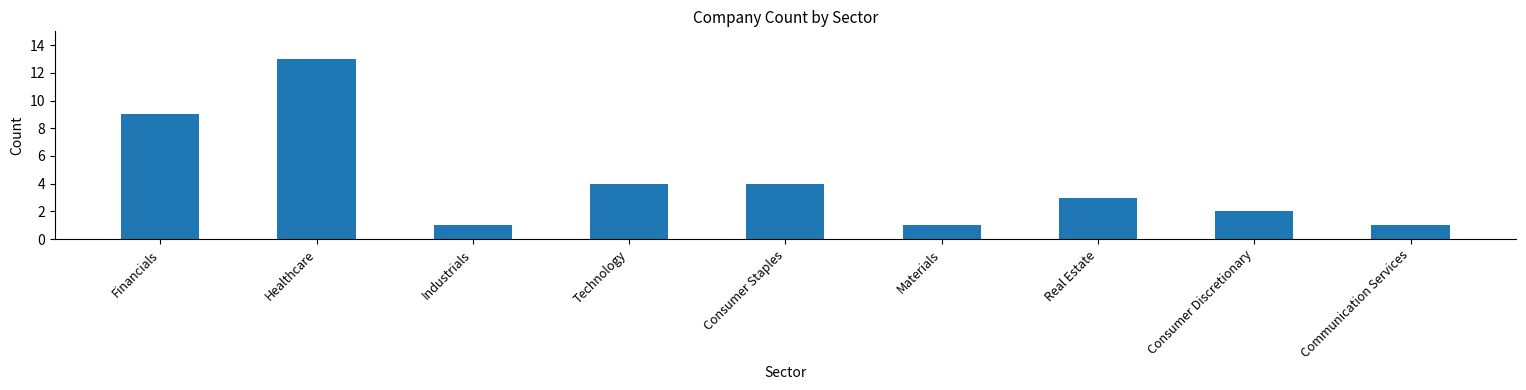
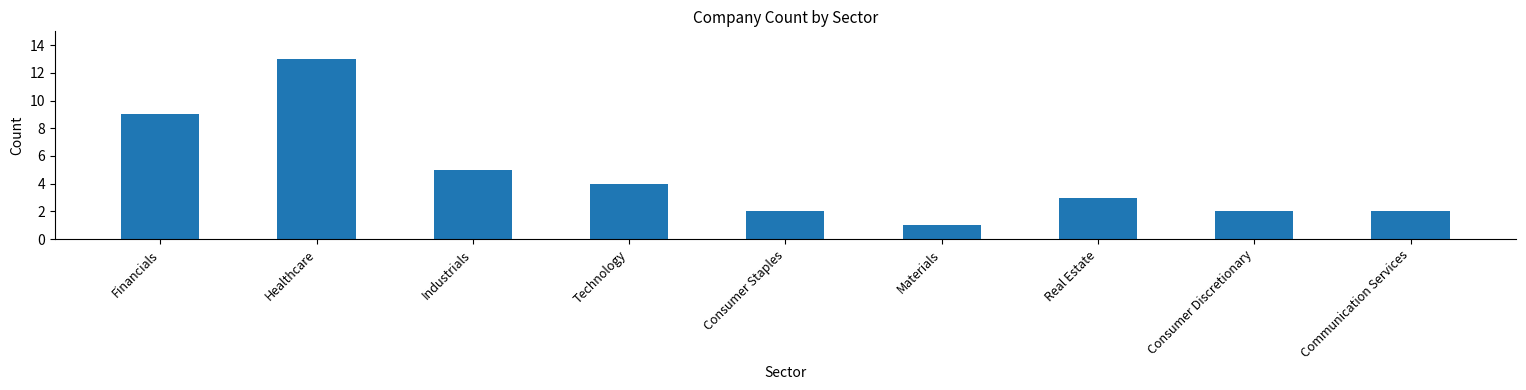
  {
    "Financials": 9,
    "Healthcare": 13,
-   "Industrials": 1,
+   "Industrials": 5,
    "Technology": 4,
-   "Consumer Staples": 4,
+   "Consumer Staples": 2,
    "Materials": 1,
    "Real Estate": 3,
    "Consumer Discretionary": 2,
-   "Communication Services": 1
+   "Communication Services": 2
  }
